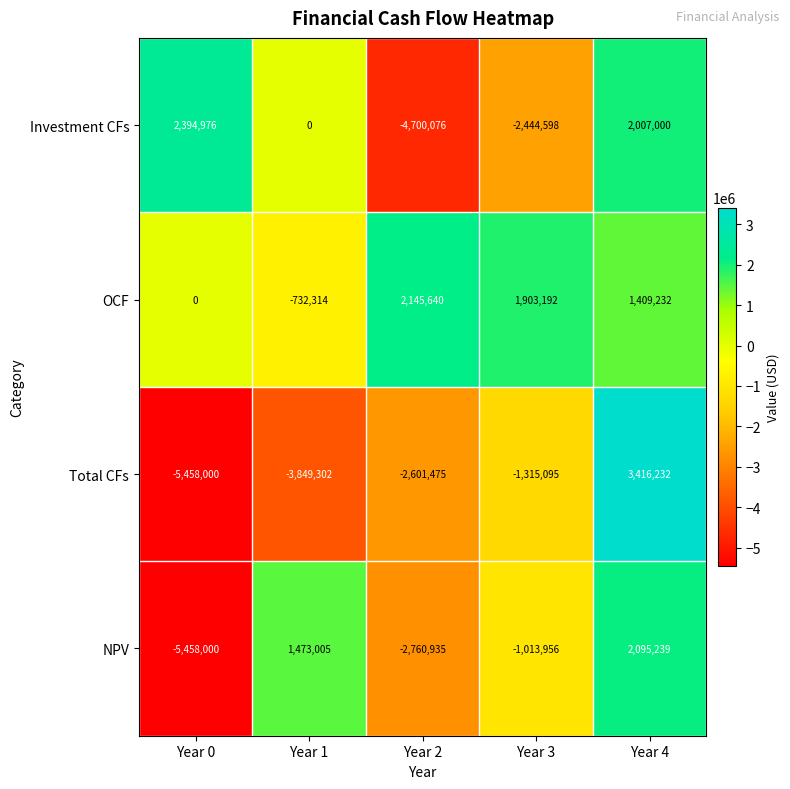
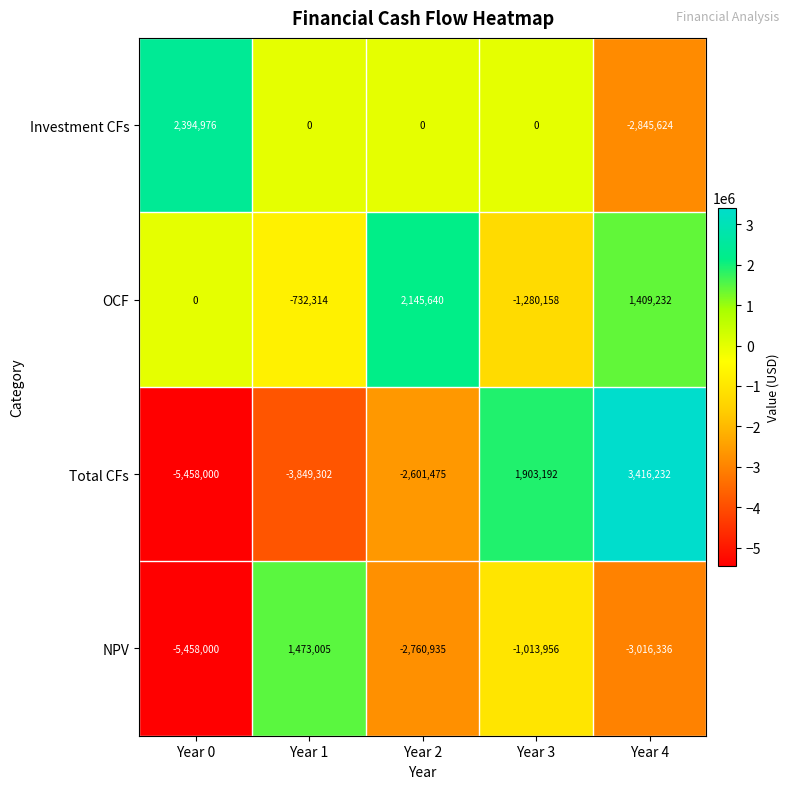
  {
    "Investment CFs": {
      "Year 0": "2,394,976",
      "Year 1": "0",
-     "Year 2": "-4,700,076",
-     "Year 3": "-2,444,598",
-     "Year 4": "2,007,000"
+     "Year 2": "0",
+     "Year 3": "0",
+     "Year 4": "-2,845,624"
    },
    "OCF": {
      "Year 0": "0",
      "Year 1": "-732,314",
      "Year 2": "2,145,640",
-     "Year 3": "1,903,192",
+     "Year 3": "-1,280,158",
      "Year 4": "1,409,232"
    },
    "Total CFs": {
      "Year 0": "-5,458,000",
      "Year 1": "-3,849,302",
      "Year 2": "-2,601,475",
-     "Year 3": "-1,315,095",
+     "Year 3": "1,903,192",
      "Year 4": "3,416,232"
    },
    "NPV": {
      "Year 0": "-5,458,000",
      "Year 1": "1,473,005",
      "Year 2": "-2,760,935",
      "Year 3": "-1,013,956",
-     "Year 4": "2,095,239"
+     "Year 4": "-3,016,336"
    }
  }
